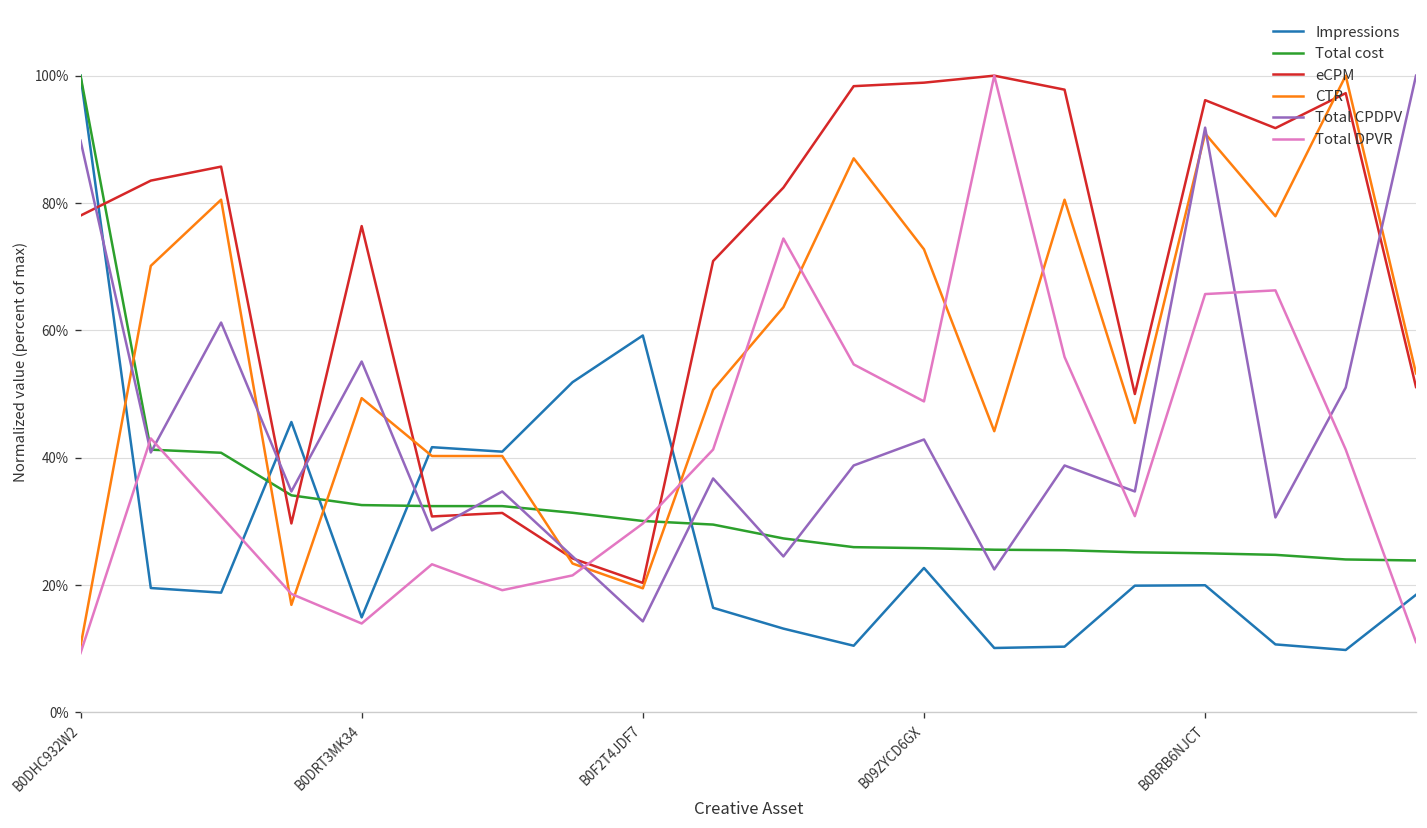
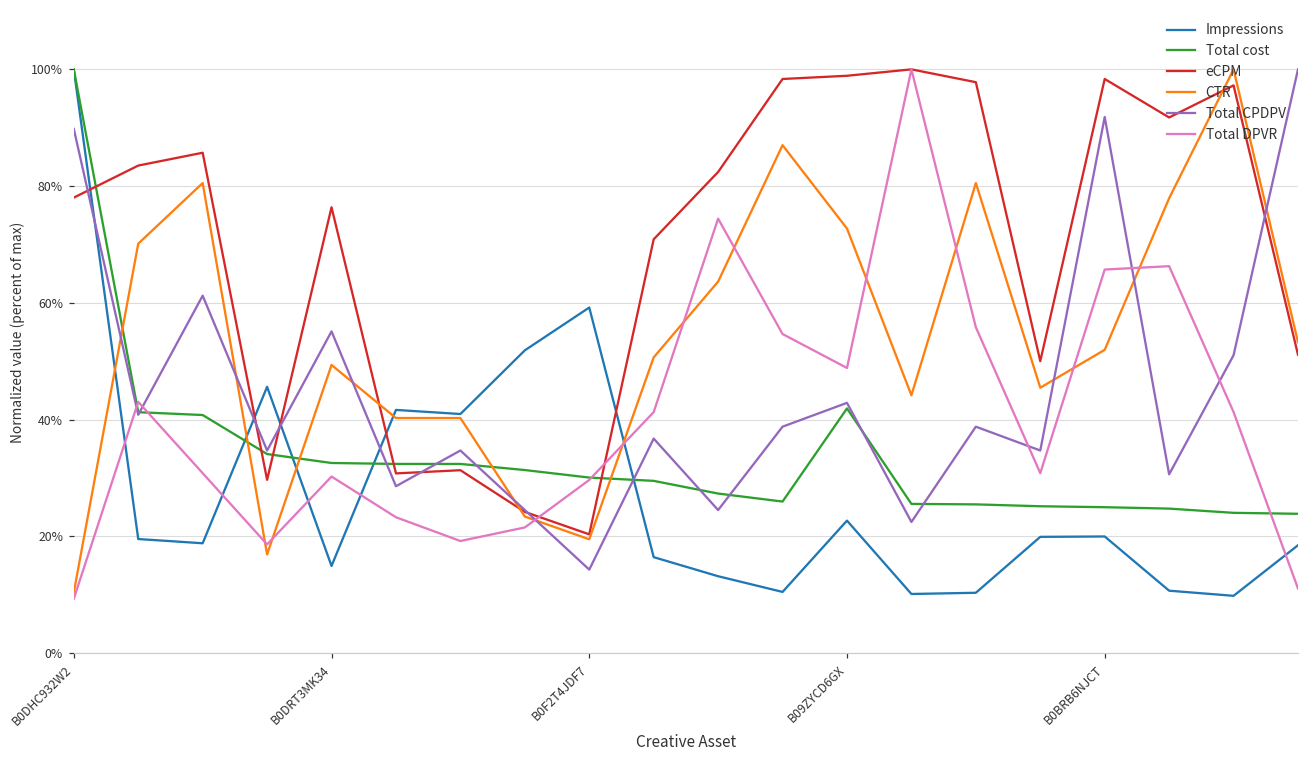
  {
    "Impressions": {
      "B0DRT3MK34": "15%",
      "B0F2T4JDF7": "59%",
      "B09ZYCD6GX": "23%",
      "B0BRB6NJCT": "20%"
    },
    "Total cost": {
      "B0DRT3MK34": "33%",
-     "B09ZYCD6GX": "26%",
+     "B09ZYCD6GX": "42%",
      "B0BRB6NJCT": "25%"
    },
    "eCPM": {
      "B0DHC932W2": "78%",
      "B0DRT3MK34": "76%",
      "B0F2T4JDF7": "20%",
      "B09ZYCD6GX": "99%",
-     "B0BRB6NJCT": "96%"
+     "B0BRB6NJCT": "98%"
    },
    "CTR": {
      "B0DHC932W2": "10%",
      "B0DRT3MK34": "49%",
      "B0F2T4JDF7": "19%",
      "B09ZYCD6GX": "73%",
-     "B0BRB6NJCT": "91%"
+     "B0BRB6NJCT": "52%"
    },
    "Total CPDPV": {
      "B0DHC932W2": "90%",
      "B0DRT3MK34": "55%",
      "B0F2T4JDF7": "14%",
      "B09ZYCD6GX": "43%",
      "B0BRB6NJCT": "92%"
    },
    "Total DPVR": {
      "B0DHC932W2": "9%",
-     "B0DRT3MK34": "14%",
+     "B0DRT3MK34": "30%",
      "B09ZYCD6GX": "49%",
      "B0BRB6NJCT": "66%"
    }
  }
